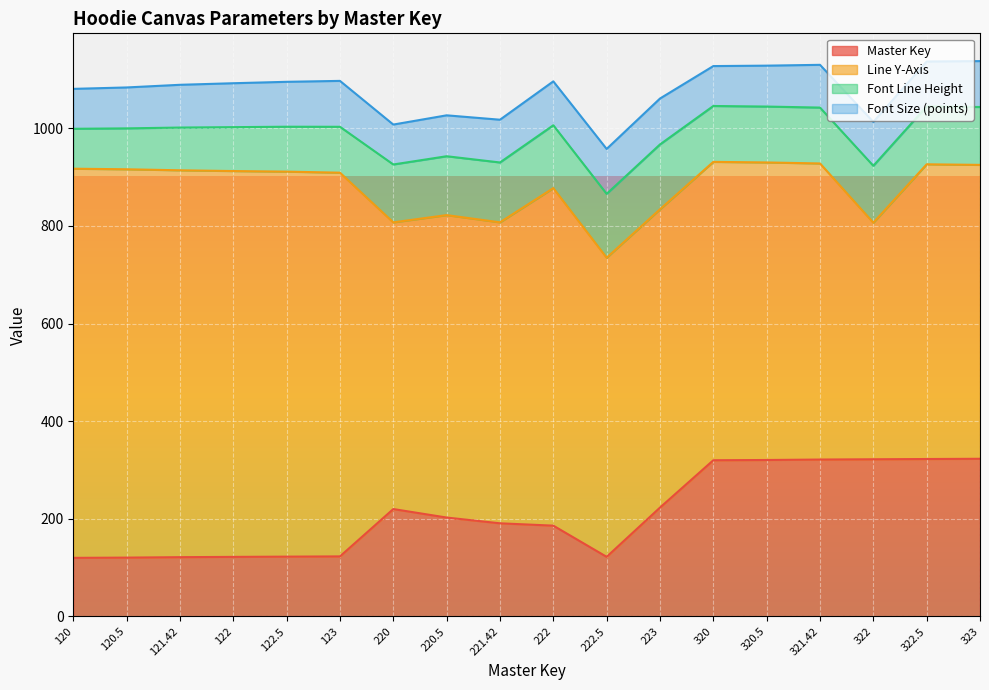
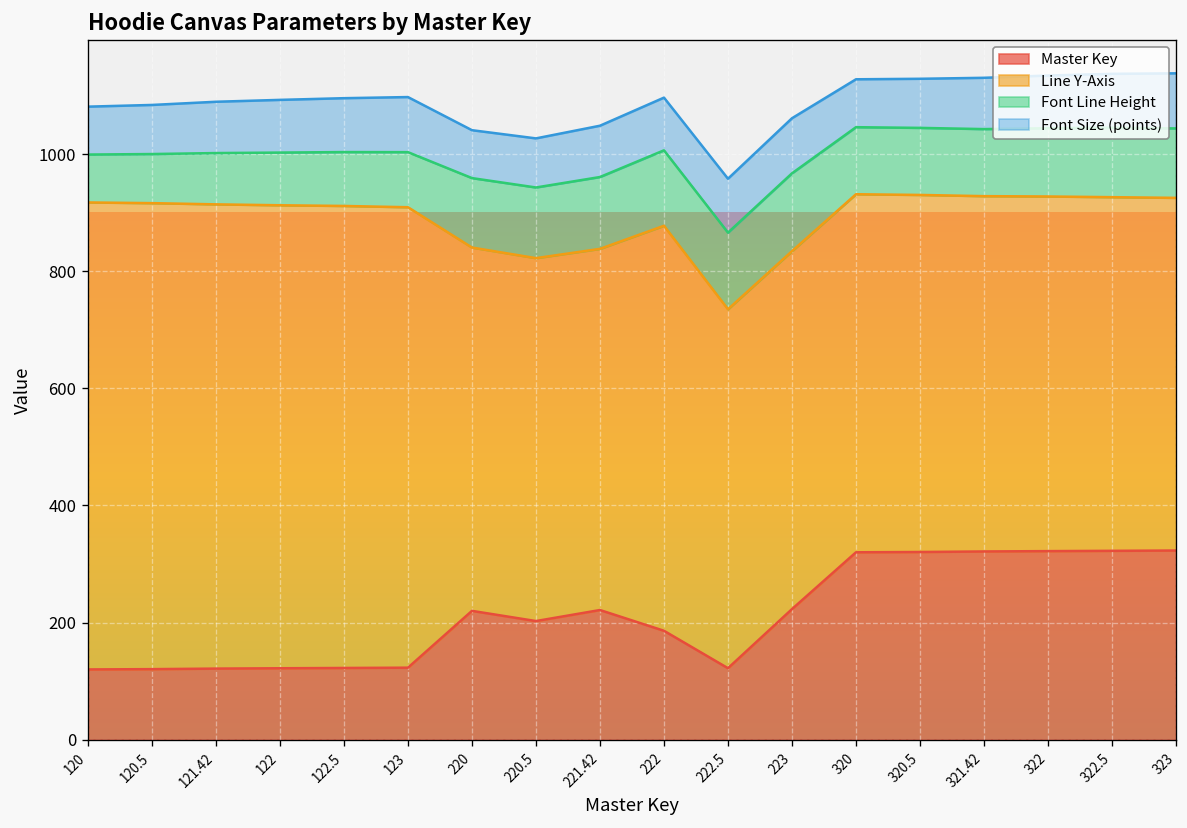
  {
    "Master Key": {
      "120": 120,
      "120.5": 120,
      "121.42": 120,
      "122": 120,
      "122.5": 120,
      "123": 120,
      "220": 220,
      "220.5": 200,
-     "221.42": 190,
+     "221.42": 220,
      "222": 190,
      "222.5": 120,
      "223": 220,
      "320": 320,
      "320.5": 320,
      "321.42": 320,
      "322": 320,
      "322.5": 320,
      "323": 320
    },
    "Line Y-Axis": {
      "120": 800,
      "120.5": 800,
      "121.42": 790,
      "122": 790,
      "122.5": 790,
      "123": 790,
-     "220": 590,
+     "220": 620,
      "220.5": 620,
      "221.42": 620,
      "222": 690,
      "222.5": 610,
      "223": 610,
      "320": 610,
      "320.5": 610,
      "321.42": 610,
-     "322": 480,
+     "322": 610,
      "322.5": 600,
      "323": 600
    },
    "Font Line Height": {
      "120": 80,
      "120.5": 80,
      "121.42": 90,
      "122": 90,
      "122.5": 90,
      "123": 90,
      "220": 120,
      "220.5": 120,
      "221.42": 120,
      "222": 130,
      "222.5": 130,
      "223": 130,
      "320": 110,
      "320.5": 110,
      "321.42": 110,
      "323": 120
    },
    "Font Size (points)": {
      "120": 80,
      "120.5": 80,
      "121.42": 90,
      "122": 90,
      "122.5": 90,
      "123": 90,
      "220": 80,
      "220.5": 80,
      "221.42": 90,
      "222": 90,
      "222.5": 90,
      "223": 90,
      "320": 80,
      "320.5": 80,
      "321.42": 90,
      "323": 90
    }
  }
